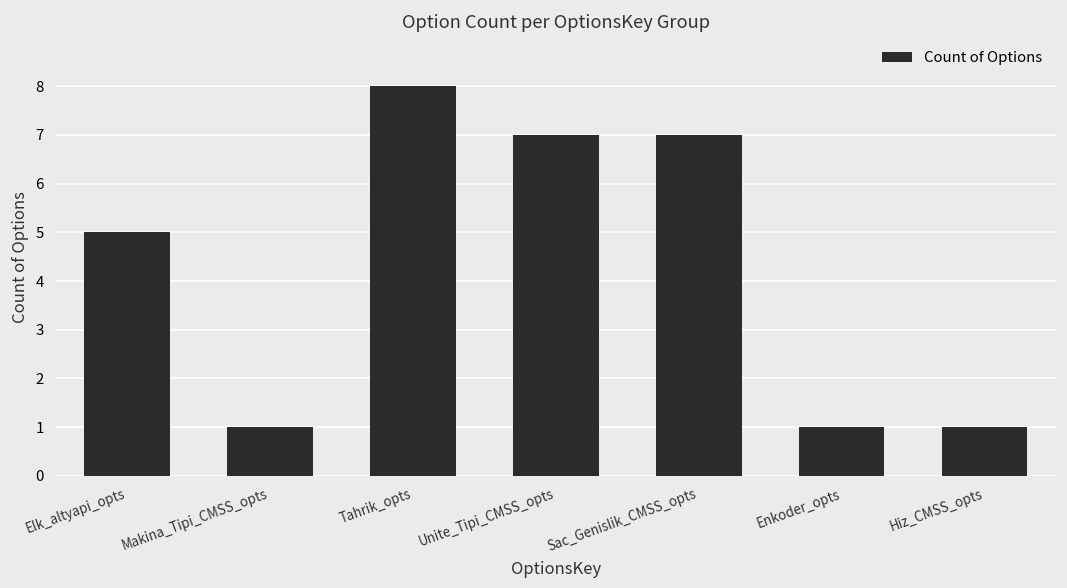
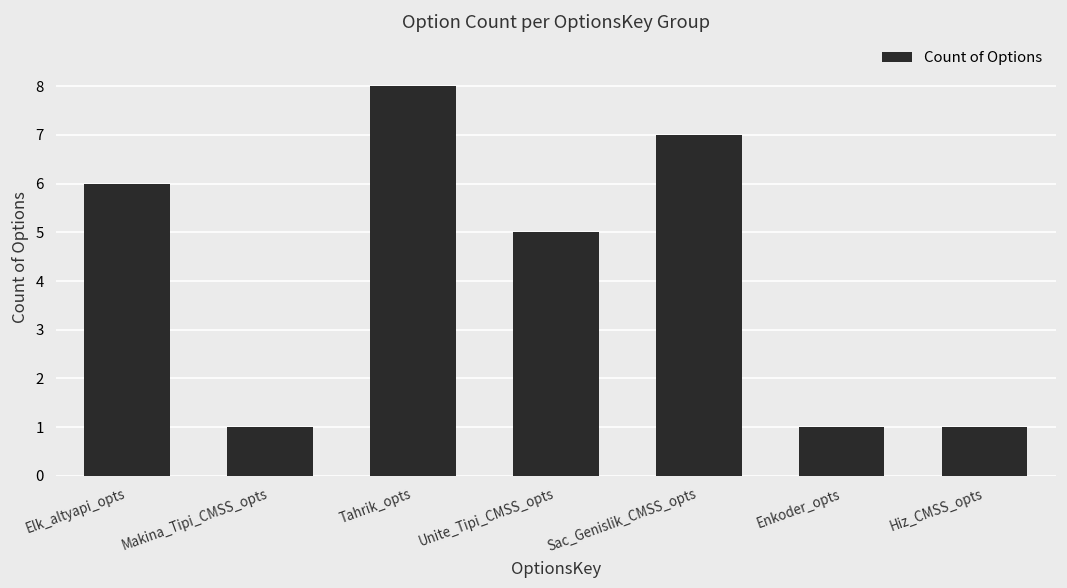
  {
-   "Elk_altyapi_opts": 5,
+   "Elk_altyapi_opts": 6,
    "Makina_Tipi_CMSS_opts": 1,
    "Tahrik_opts": 8,
-   "Unite_Tipi_CMSS_opts": 7,
+   "Unite_Tipi_CMSS_opts": 5,
    "Sac_Genislik_CMSS_opts": 7,
    "Enkoder_opts": 1,
    "Hiz_CMSS_opts": 1
  }
